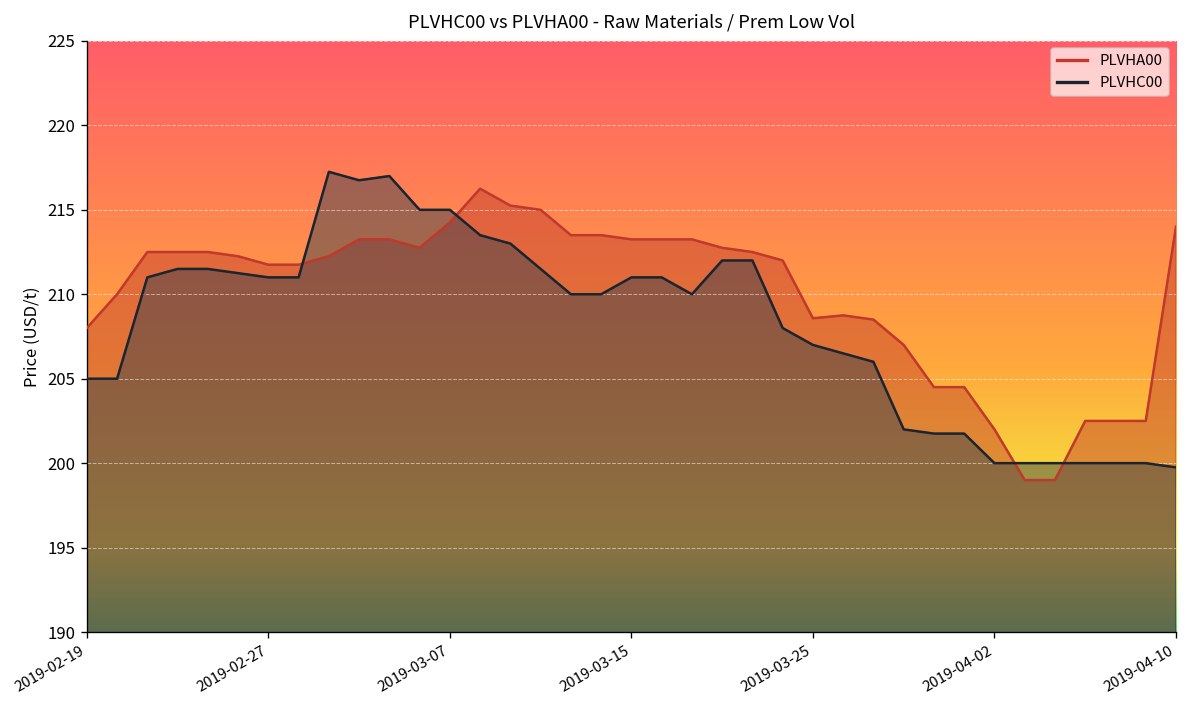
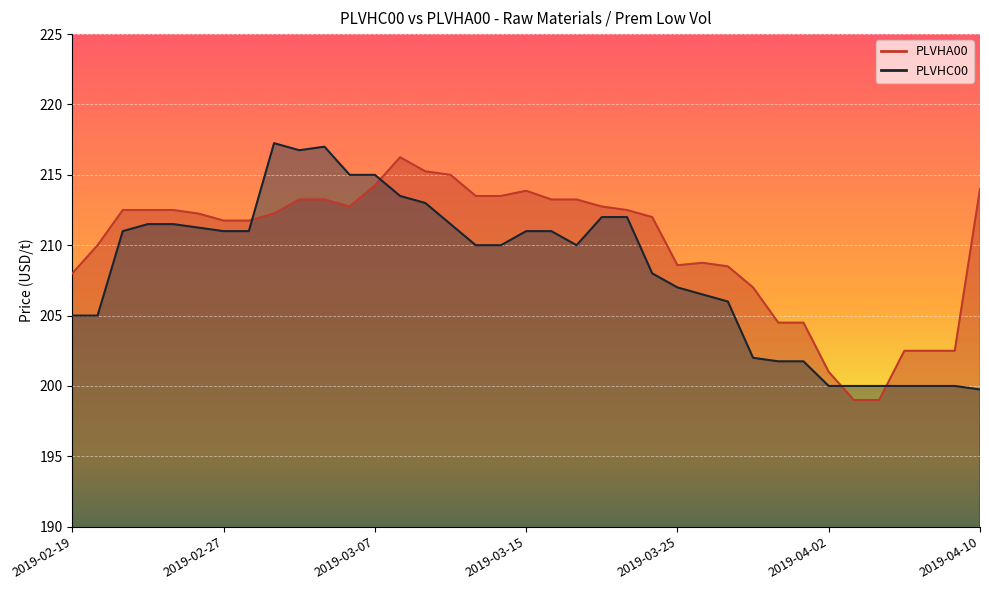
  {
    "PLVHA00": {
      "2019-02-19": 208.0,
      "2019-02-27": 211.8,
      "2019-03-07": 214.3,
-     "2019-03-15": 213.3,
+     "2019-03-15": 213.9,
      "2019-03-25": 208.6,
-     "2019-04-02": 202,
+     "2019-04-02": 201,
      "2019-04-10": 214.0
    }
  }
